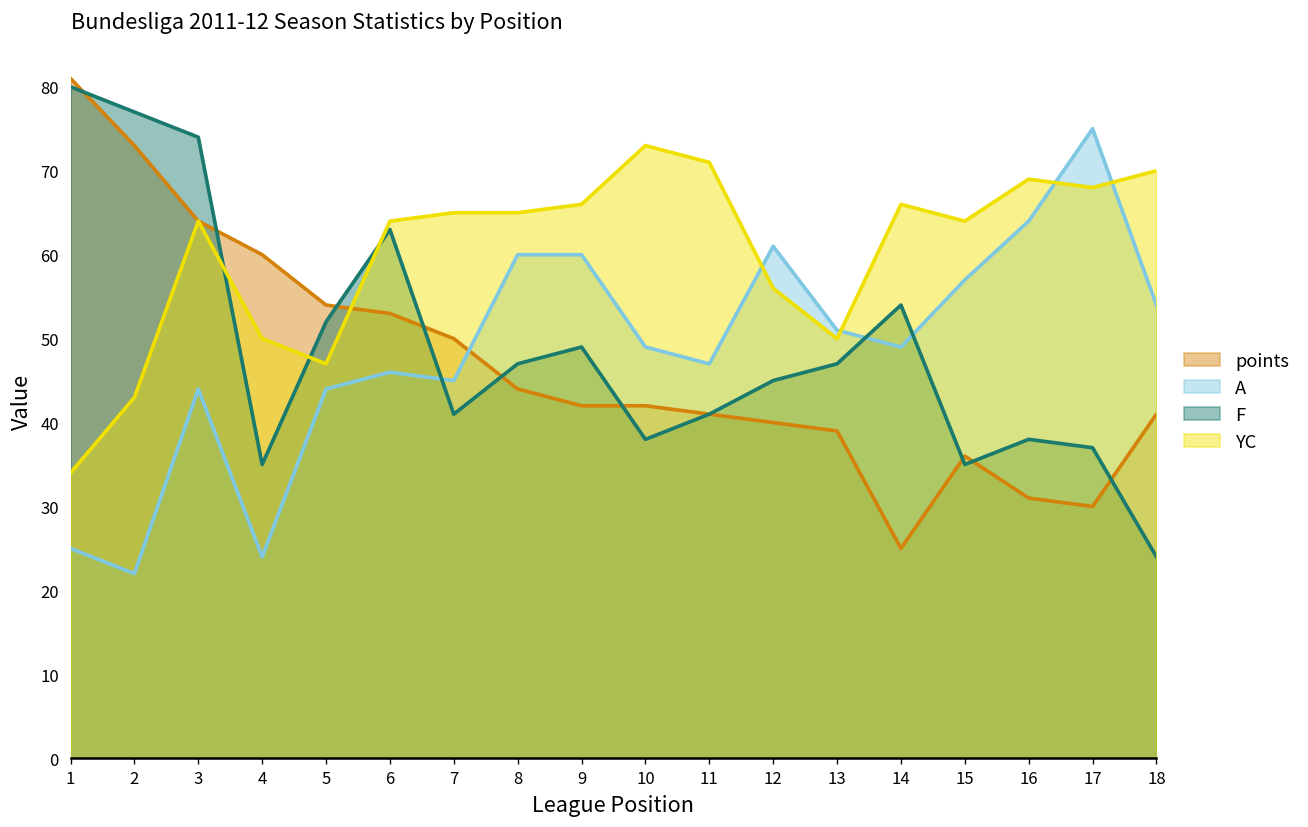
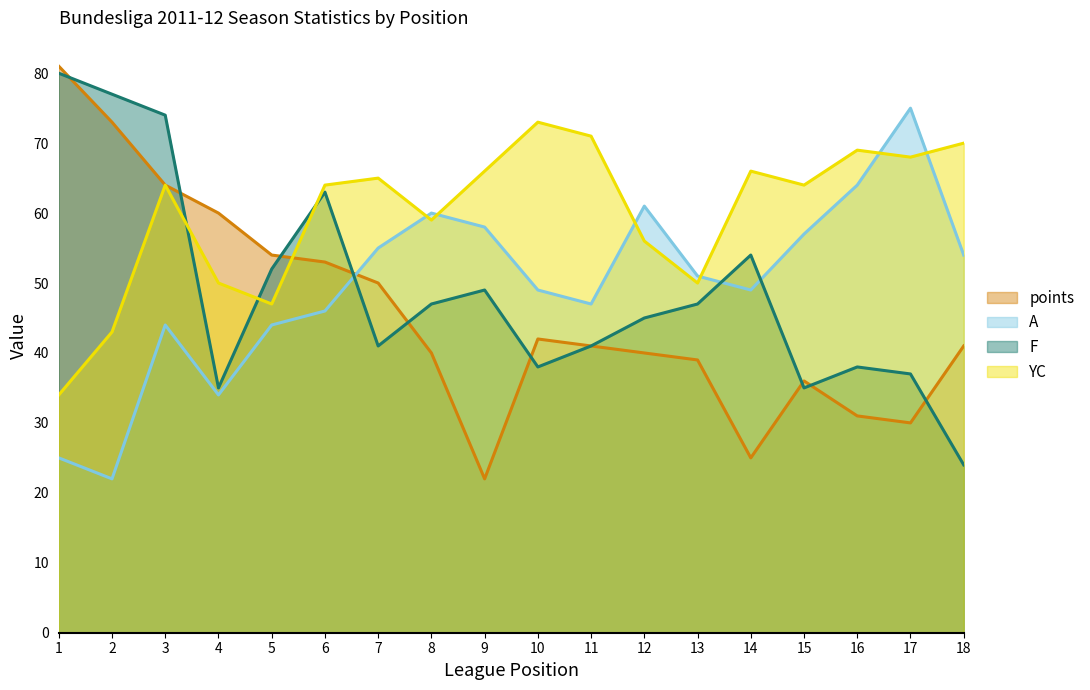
  {
    "points": {
      "1": 81,
      "2": 73,
      "4": 60,
      "5": 54,
      "6": 53,
      "7": 50,
-     "8": 44,
-     "9": 42,
+     "8": 40,
+     "9": 22,
      "10": 42,
      "12": 40,
      "13": 39,
      "14": 25,
      "15": 36,
      "16": 31,
      "17": 30,
      "18": 41
    },
    "A": {
      "1": 25,
      "2": 22,
      "3": 44,
-     "4": 24,
+     "4": 34,
      "5": 44,
      "6": 46,
-     "7": 45,
+     "7": 55,
      "8": 60,
-     "9": 60,
+     "9": 58,
      "10": 49,
      "11": 47,
      "12": 61,
      "13": 51,
      "14": 49,
      "15": 57,
      "16": 64,
      "17": 75,
      "18": 54
    },
    "F": {
      "1": 80,
      "2": 77,
      "3": 74,
      "4": 35,
      "5": 52,
      "6": 63,
      "7": 41,
      "8": 47,
      "9": 49,
      "10": 38,
      "12": 45,
      "13": 47,
      "14": 54,
      "15": 35,
      "16": 38,
      "17": 37,
      "18": 24
    },
    "YC": {
      "1": 34,
      "2": 43,
      "4": 50,
      "5": 47,
      "6": 64,
      "7": 65,
-     "8": 65,
+     "8": 59,
      "9": 66,
      "10": 73,
      "11": 71,
      "12": 56,
      "13": 50,
      "14": 66,
      "15": 64,
      "16": 69,
      "17": 68,
      "18": 70
    }
  }
